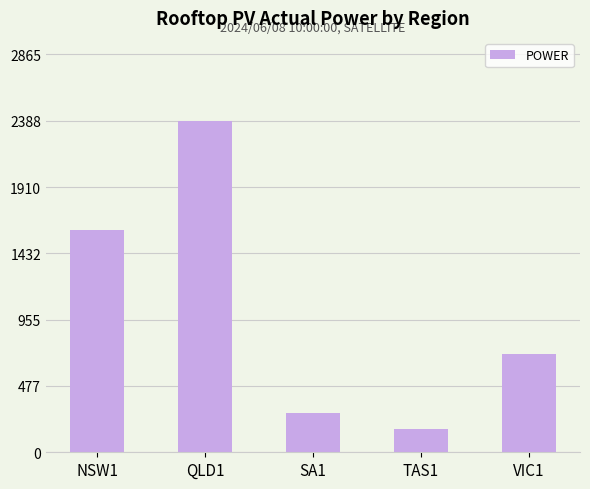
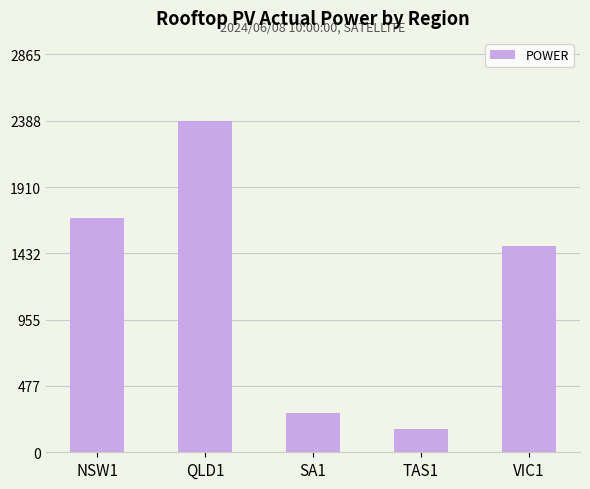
  {
-   "NSW1": 1600,
+   "NSW1": 1690,
    "QLD1": 2390,
    "SA1": 280,
    "TAS1": 170,
-   "VIC1": 710
+   "VIC1": 1480
  }
